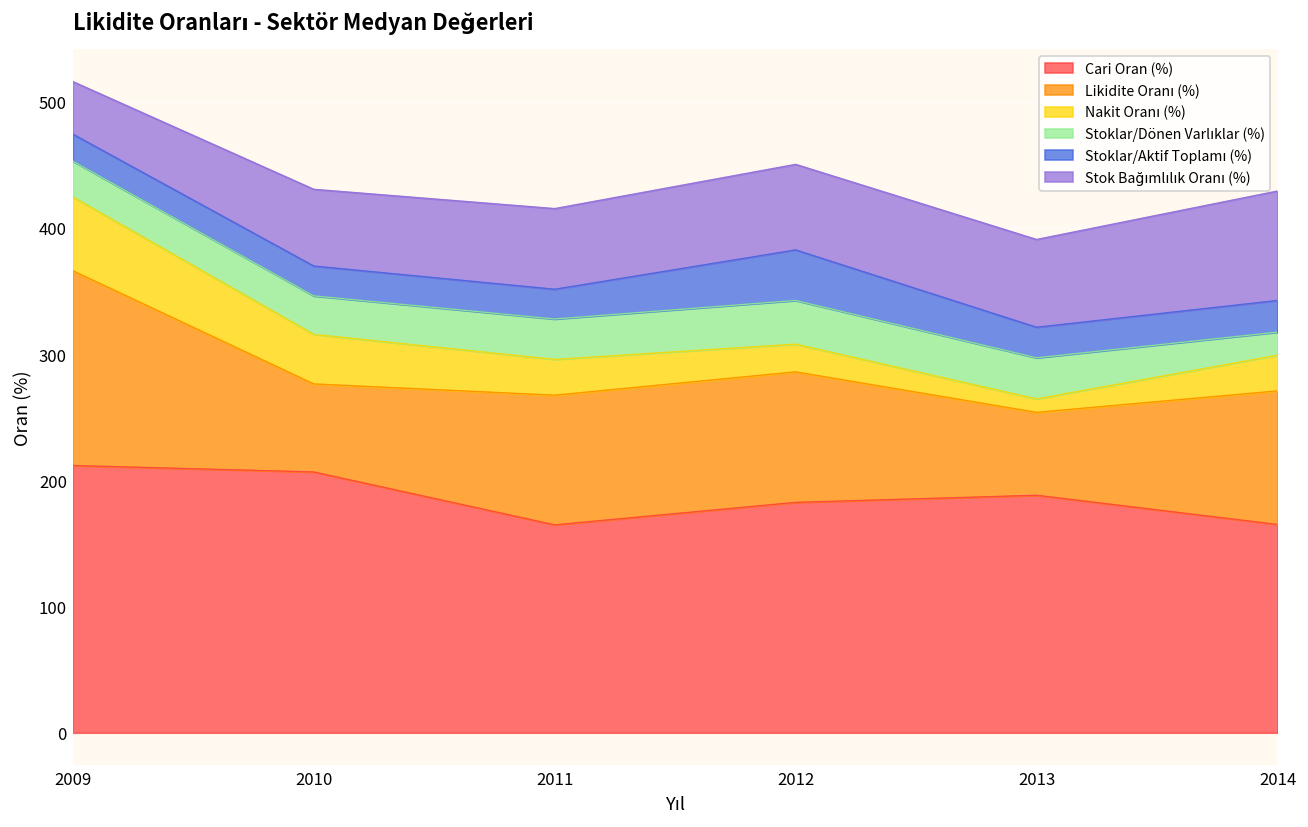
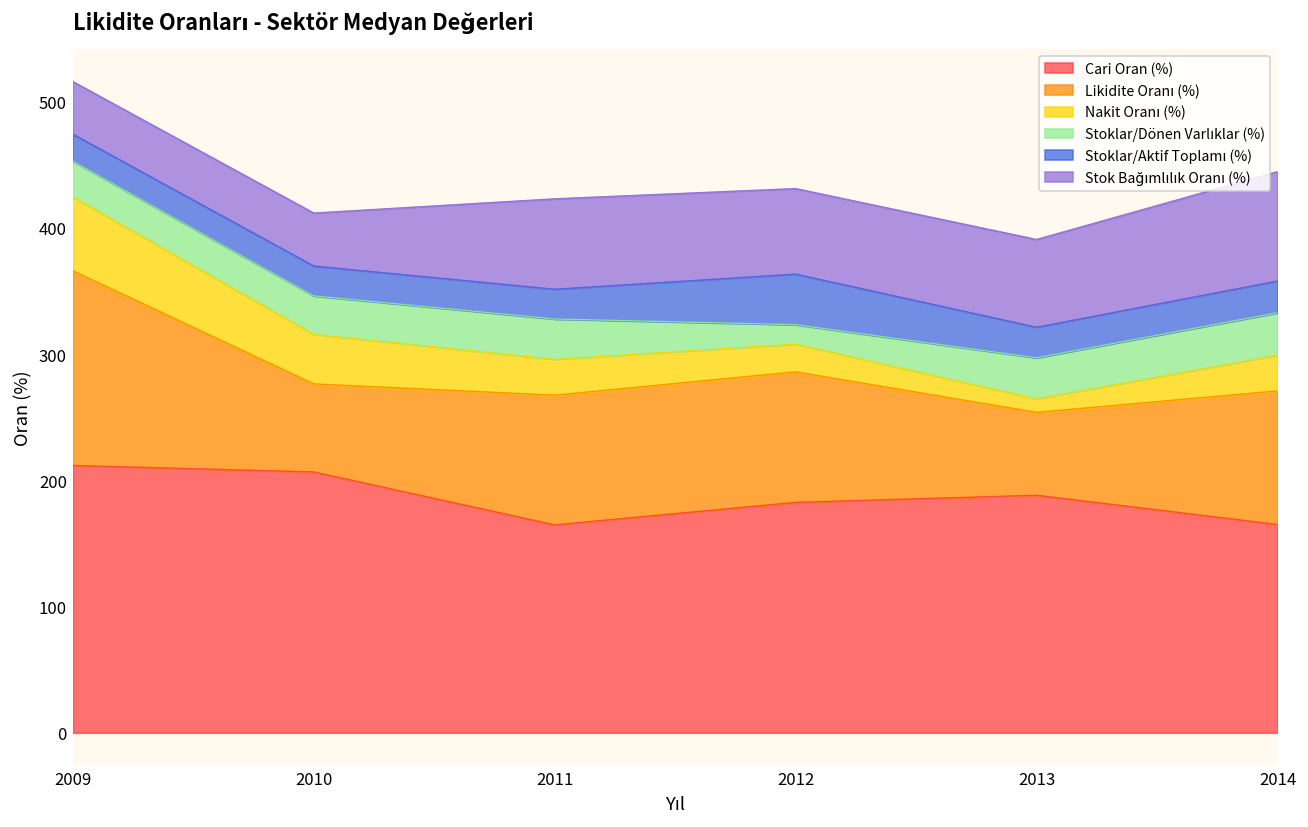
  {
    "Cari Oran (%)": {
      "2009": 212,
      "2010": 207,
      "2011": 165,
      "2012": 183,
      "2013": 188,
      "2014": 165
    },
    "Likidite Oranı (%)": {
      "2009": 154,
      "2010": 70,
      "2011": 103,
      "2012": 103,
      "2013": 66,
      "2014": 106
    },
    "Nakit Oranı (%)": {
      "2009": 58,
      "2010": 39,
      "2011": 28,
      "2012": 22,
      "2013": 11,
      "2014": 28
    },
    "Stoklar/Dönen Varlıklar (%)": {
      "2009": 28,
      "2010": 30,
      "2011": 32,
-     "2012": 35,
+     "2012": 15,
      "2013": 33,
-     "2014": 18
+     "2014": 34
    },
    "Stoklar/Aktif Toplamı (%)": {
      "2009": 21,
      "2010": 24,
      "2011": 24,
      "2012": 40,
      "2013": 24,
      "2014": 25
    },
    "Stok Bağımlılık Oranı (%)": {
      "2009": 42,
-     "2010": 61,
-     "2011": 64,
+     "2010": 42,
+     "2011": 72,
      "2012": 68,
      "2013": 70,
      "2014": 87
    }
  }
